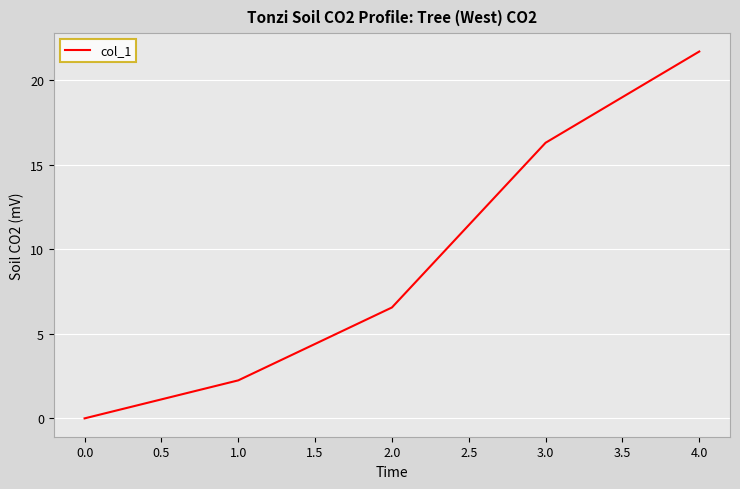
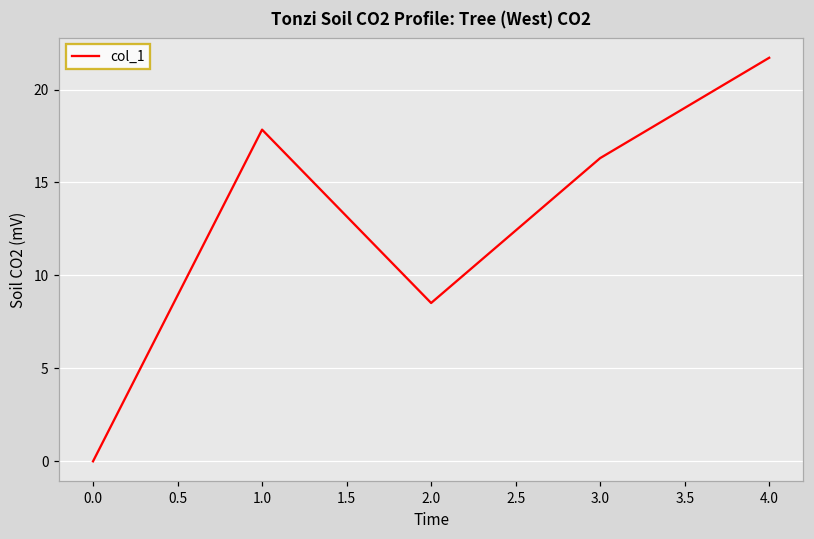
  {
    "0.0": 0.0,
-   "1.0": 2.2,
-   "2.0": 6.6,
+   "1.0": 17.8,
+   "2.0": 8.5,
    "3.0": 16.3,
    "4.0": 21.7
  }
